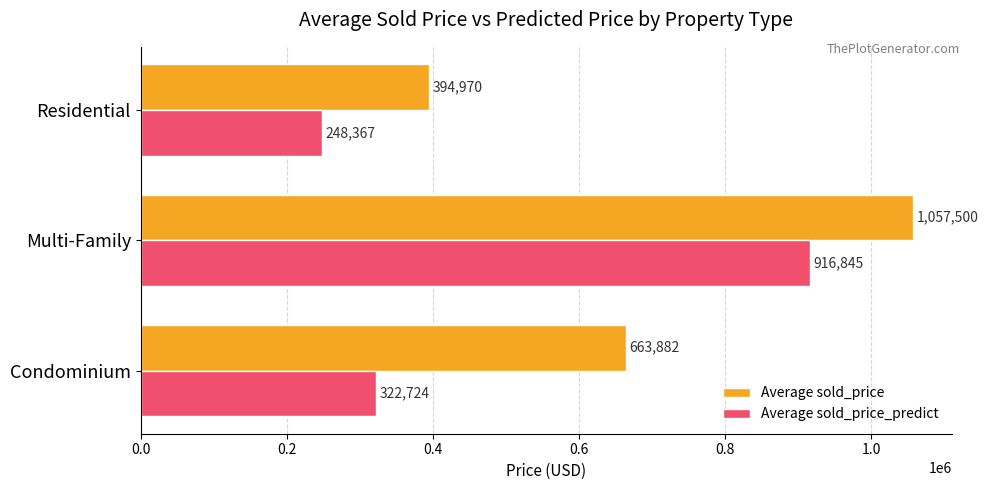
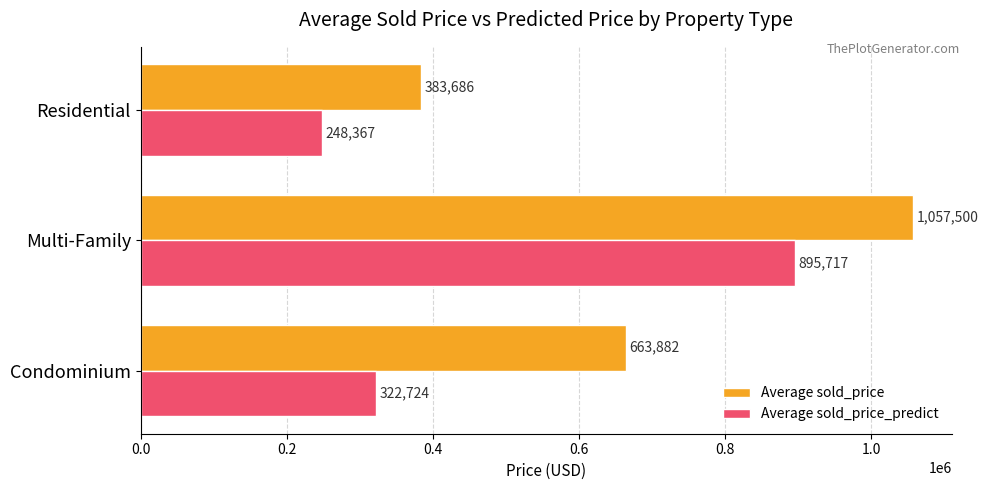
  {
    "Average sold_price": {
-     "Residential": "394,970",
+     "Residential": "383,686",
      "Multi-Family": "1,057,500",
      "Condominium": "663,882"
    },
    "Average sold_price_predict": {
      "Residential": "248,367",
-     "Multi-Family": "916,845",
+     "Multi-Family": "895,717",
      "Condominium": "322,724"
    }
  }
